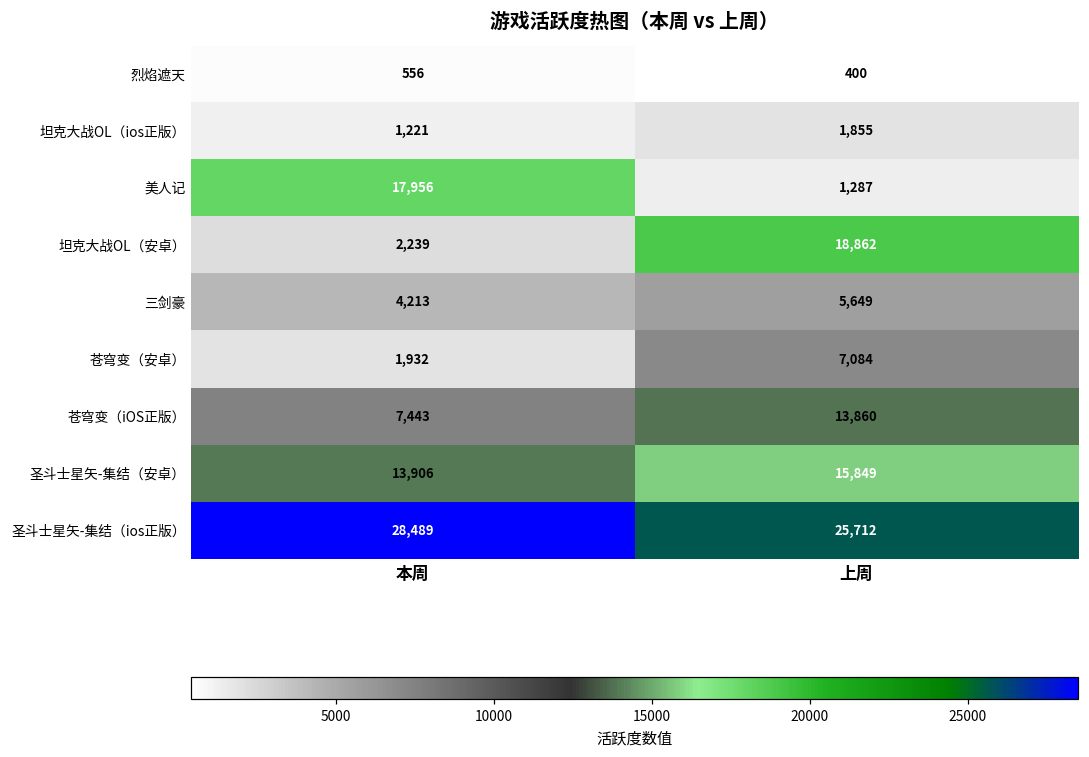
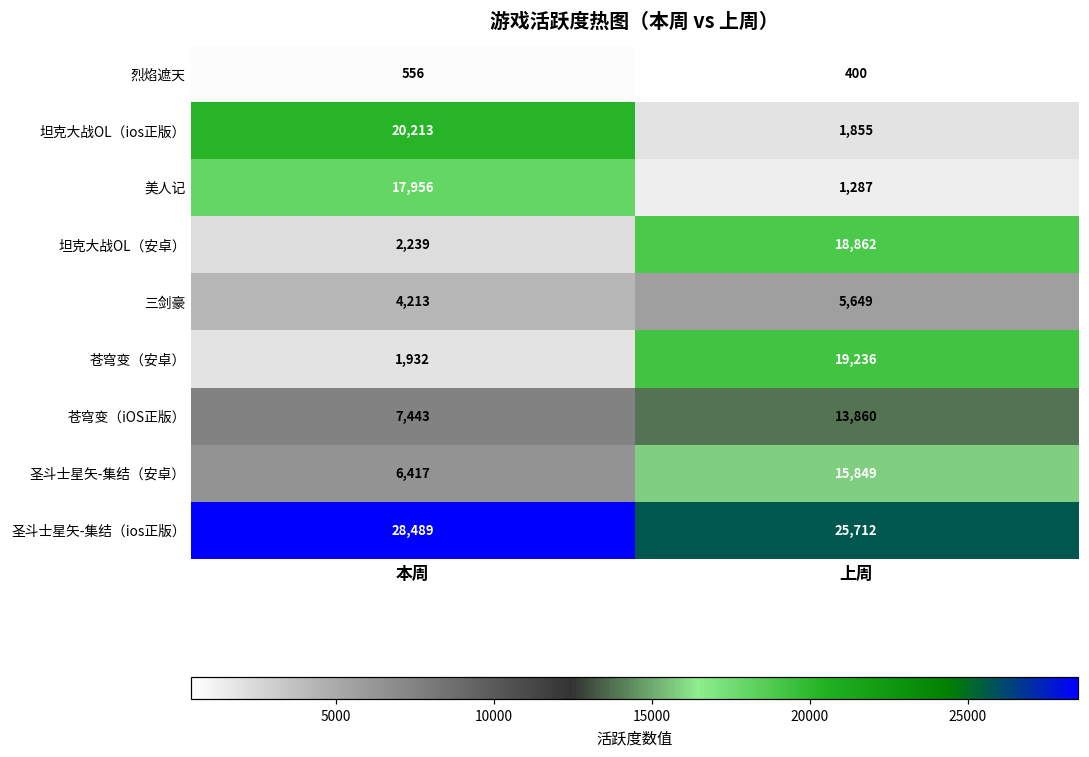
  {
    "烈焰遮天": {
      "本周": "556",
      "上周": "400"
    },
    "坦克大战OL（ios正版）": {
-     "本周": "1,221",
+     "本周": "20,213",
      "上周": "1,855"
    },
    "美人记": {
      "本周": "17,956",
      "上周": "1,287"
    },
    "坦克大战OL（安卓）": {
      "本周": "2,239",
      "上周": "18,862"
    },
    "三剑豪": {
      "本周": "4,213",
      "上周": "5,649"
    },
    "苍穹变（安卓）": {
      "本周": "1,932",
-     "上周": "7,084"
+     "上周": "19,236"
    },
    "苍穹变（iOS正版）": {
      "本周": "7,443",
      "上周": "13,860"
    },
    "圣斗士星矢-集结（安卓）": {
-     "本周": "13,906",
+     "本周": "6,417",
      "上周": "15,849"
    },
    "圣斗士星矢-集结（ios正版）": {
      "本周": "28,489",
      "上周": "25,712"
    }
  }
